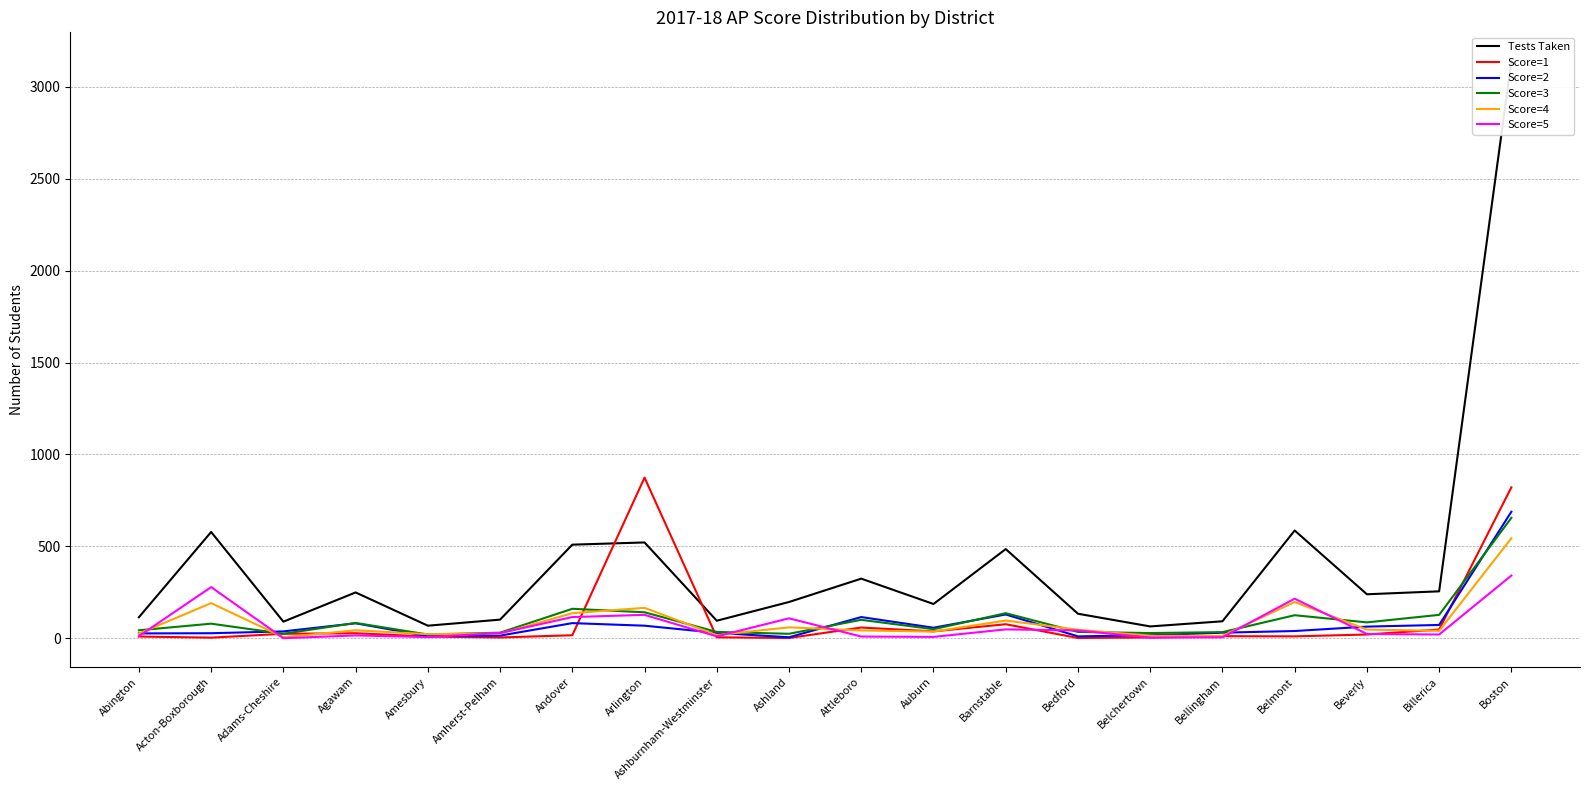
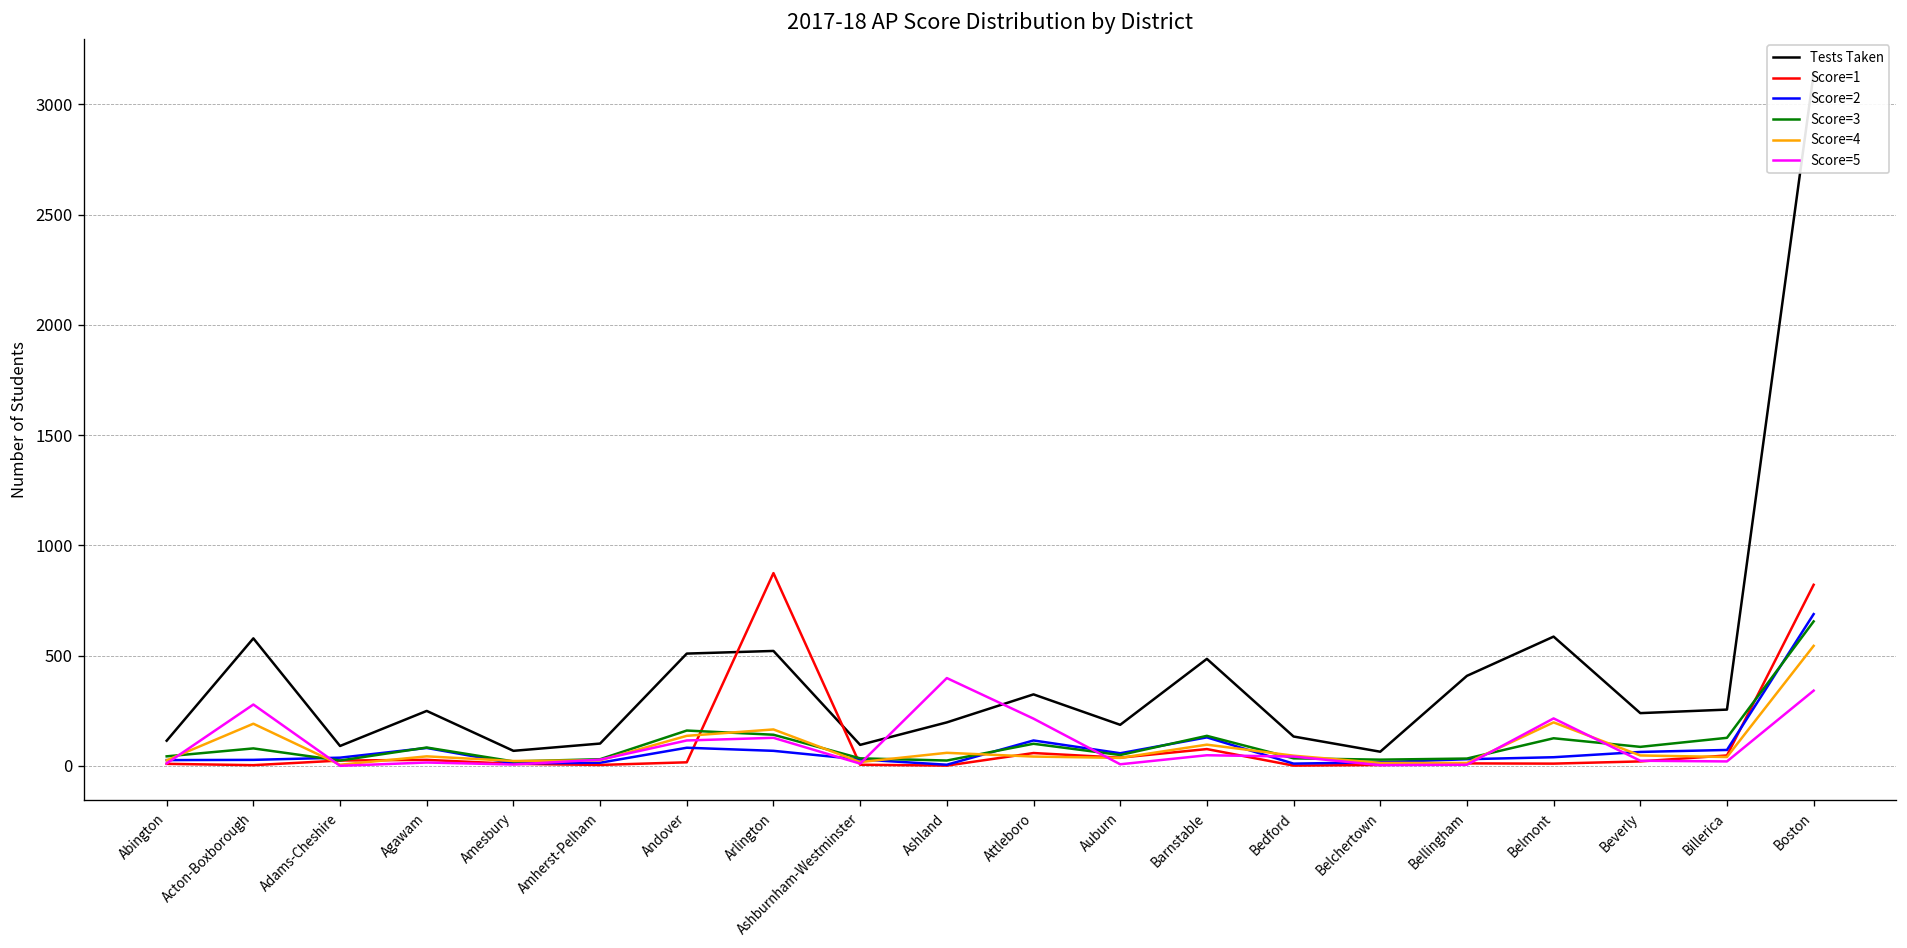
  {
    "Tests Taken": {
      "Abington": 110,
      "Acton-Boxborough": 580,
      "Adams-Cheshire": 90,
      "Agawam": 250,
      "Amesbury": 70,
      "Amherst-Pelham": 100,
      "Andover": 510,
      "Arlington": 520,
      "Ashburnham-Westminster": 100,
      "Ashland": 200,
      "Attleboro": 320,
      "Auburn": 190,
      "Barnstable": 490,
      "Bedford": 130,
      "Belchertown": 60,
-     "Bellingham": 90,
+     "Bellingham": 410,
      "Belmont": 590,
      "Beverly": 240,
      "Billerica": 260
    },
    "Score=1": {
      "Acton-Boxborough": 0,
      "Andover": 20,
      "Arlington": 870,
      "Attleboro": 60,
      "Barnstable": 80,
      "Belmont": 10,
      "Boston": 820
    },
    "Score=2": {
      "Acton-Boxborough": 30,
      "Andover": 80,
      "Arlington": 70,
      "Attleboro": 120,
      "Belmont": 40,
      "Beverly": 60,
      "Billerica": 70,
      "Boston": 690
    },
    "Score=3": {
      "Abington": 40,
      "Acton-Boxborough": 80,
      "Andover": 160,
      "Arlington": 140,
      "Ashland": 20,
      "Attleboro": 100,
      "Belmont": 130,
      "Beverly": 90,
      "Billerica": 130,
      "Boston": 660
    },
    "Score=4": {
      "Acton-Boxborough": 190,
      "Agawam": 40,
      "Andover": 140,
      "Arlington": 170,
      "Ashland": 60,
      "Attleboro": 40,
      "Barnstable": 100,
      "Belmont": 200,
      "Beverly": 50,
      "Boston": 540
    },
    "Score=5": {
      "Acton-Boxborough": 280,
      "Andover": 120,
      "Arlington": 130,
-     "Ashland": 110,
-     "Attleboro": 10,
+     "Ashland": 400,
+     "Attleboro": 210,
      "Auburn": 10,
      "Barnstable": 50,
      "Belmont": 220,
      "Billerica": 20,
      "Boston": 340
    }
  }
